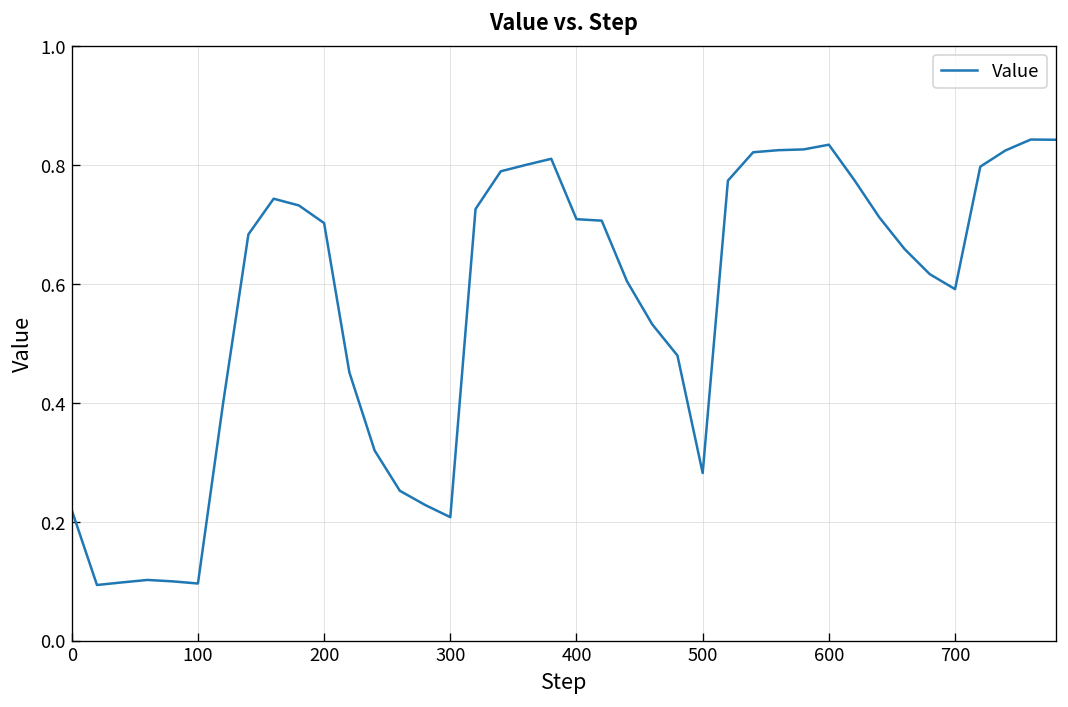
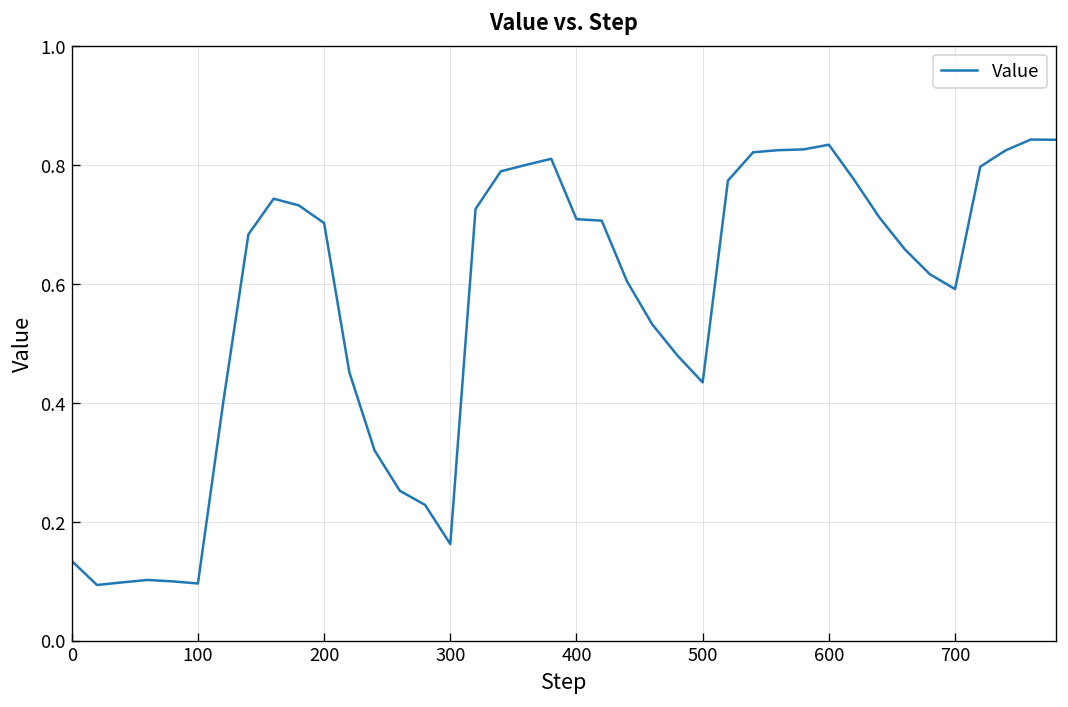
  {
-   "0": 0.22,
+   "0": 0.13,
    "100": 0.10,
    "200": 0.70,
-   "300": 0.21,
+   "300": 0.16,
    "400": 0.71,
-   "500": 0.28,
+   "500": 0.43,
    "600": 0.83,
    "700": 0.59
  }
